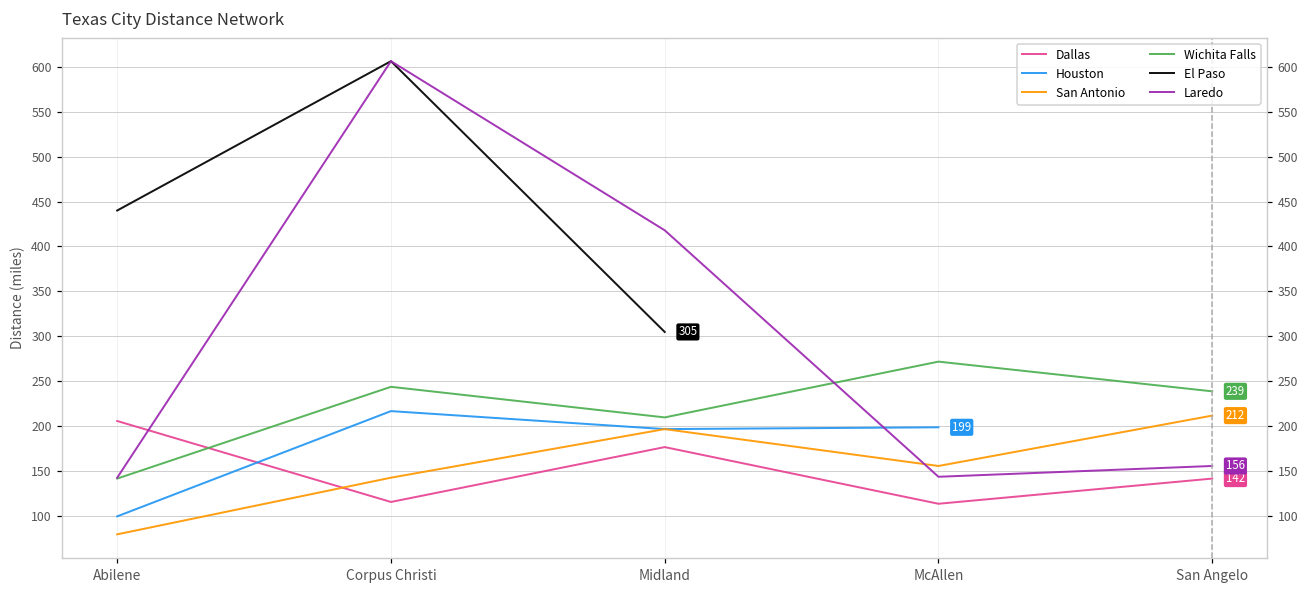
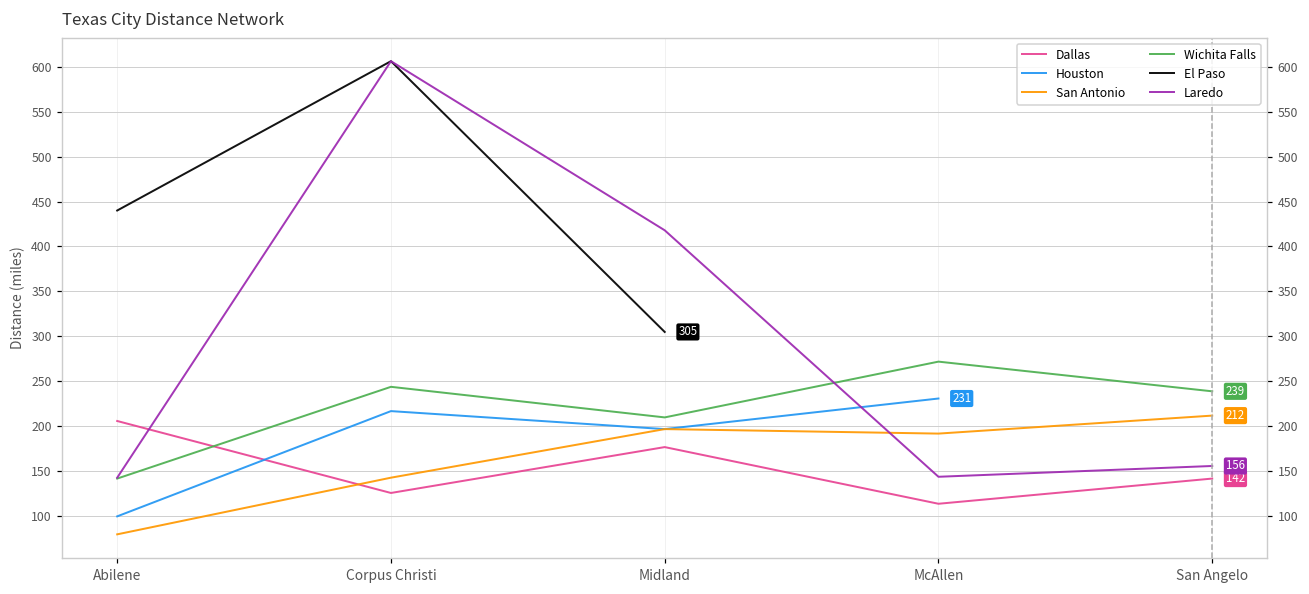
  {
    "Dallas": {
      "Abilene": 210,
-     "Corpus Christi": 120,
+     "Corpus Christi": 130,
      "Midland": 180,
      "McAllen": 110
    },
    "Houston": {
-     "McAllen": 199
+     "McAllen": 231
    },
    "San Antonio": {
      "Abilene": 80,
      "Corpus Christi": 140,
-     "McAllen": 160
+     "McAllen": 190
    },
    "Wichita Falls": {
      "Corpus Christi": 240,
      "Midland": 210,
      "McAllen": 270
    },
    "El Paso": {
      "Abilene": 440
    },
    "Laredo": {
      "Midland": 420,
      "McAllen": 140
    }
  }
